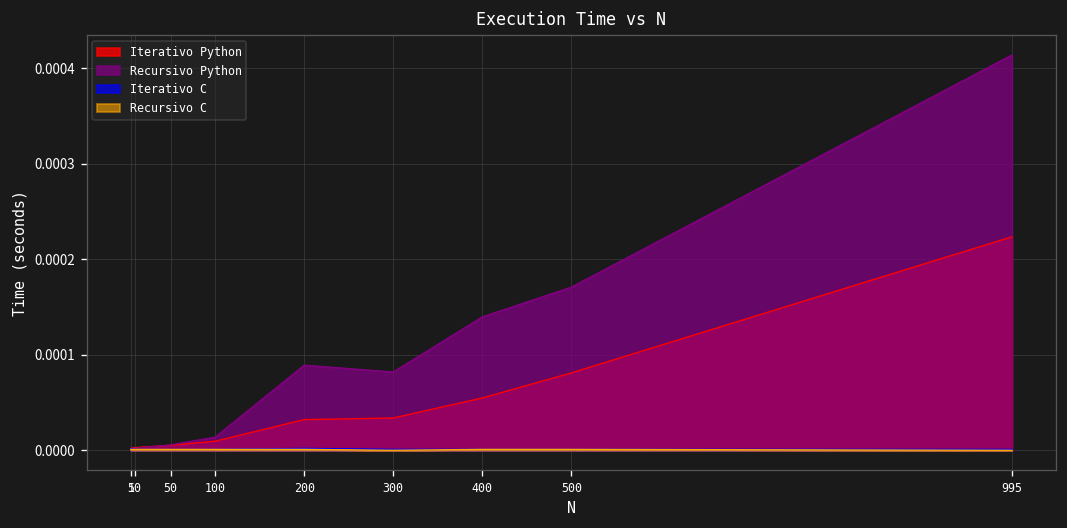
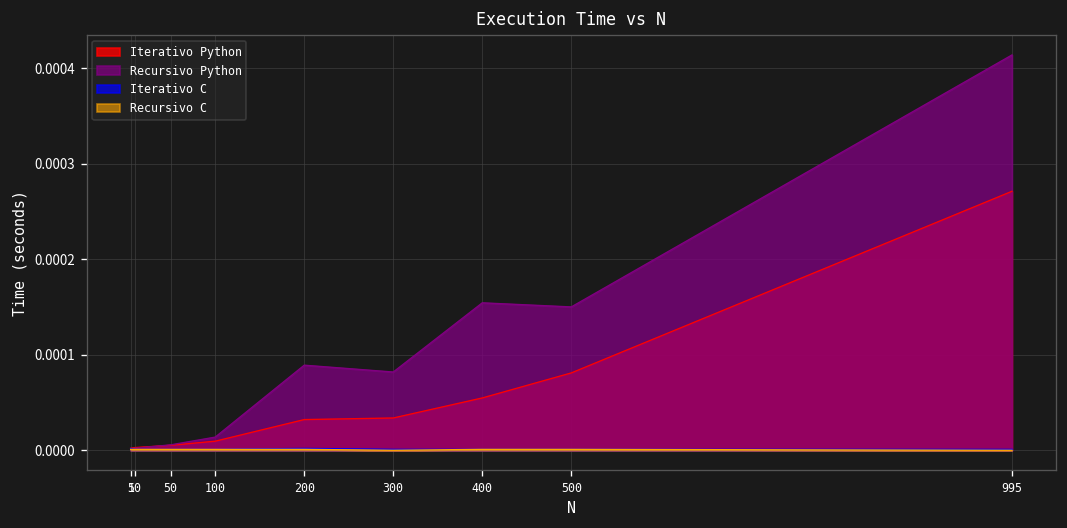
  {
    "Iterativo Python": {
      "100": 0.00001,
      "200": 0.00003,
      "300": 0.00003,
      "400": 0.00005,
      "500": 0.00008,
-     "995": 0.00022
+     "995": 0.00027
    },
    "Recursivo Python": {
      "100": 0.00001,
      "200": 0.00009,
      "300": 0.00008,
-     "400": 0.00014,
-     "500": 0.00017,
+     "400": 0.00015,
+     "500": 0.00015,
      "995": 0.00041
    }
  }
